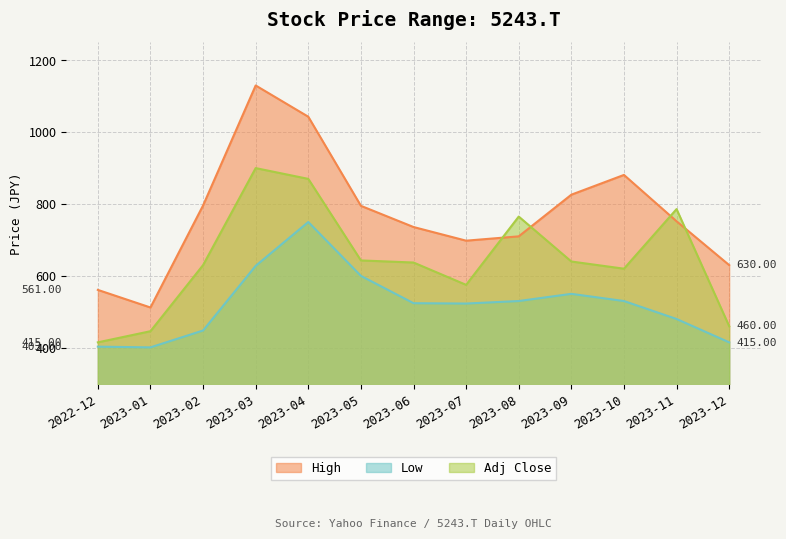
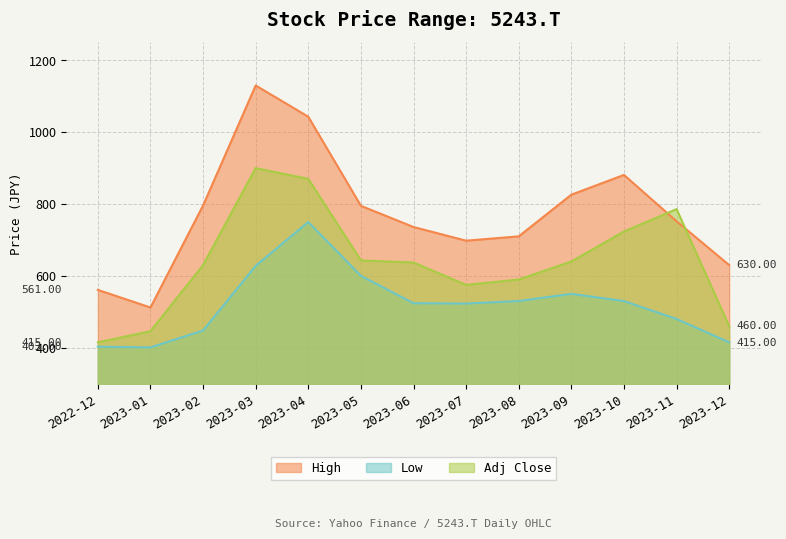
  {
    "High": {
      "2023-12": 630.00
    },
    "Low": {
      "2023-12": 415.00
    },
    "Adj Close": {
      "2022-12": 420,
      "2023-01": 450,
      "2023-02": 630,
      "2023-03": 900,
      "2023-04": 870,
      "2023-05": 640,
      "2023-06": 640,
      "2023-07": 580,
-     "2023-08": 770,
+     "2023-08": 590,
      "2023-09": 640,
-     "2023-10": 620,
+     "2023-10": 720,
      "2023-11": 790
    }
  }
